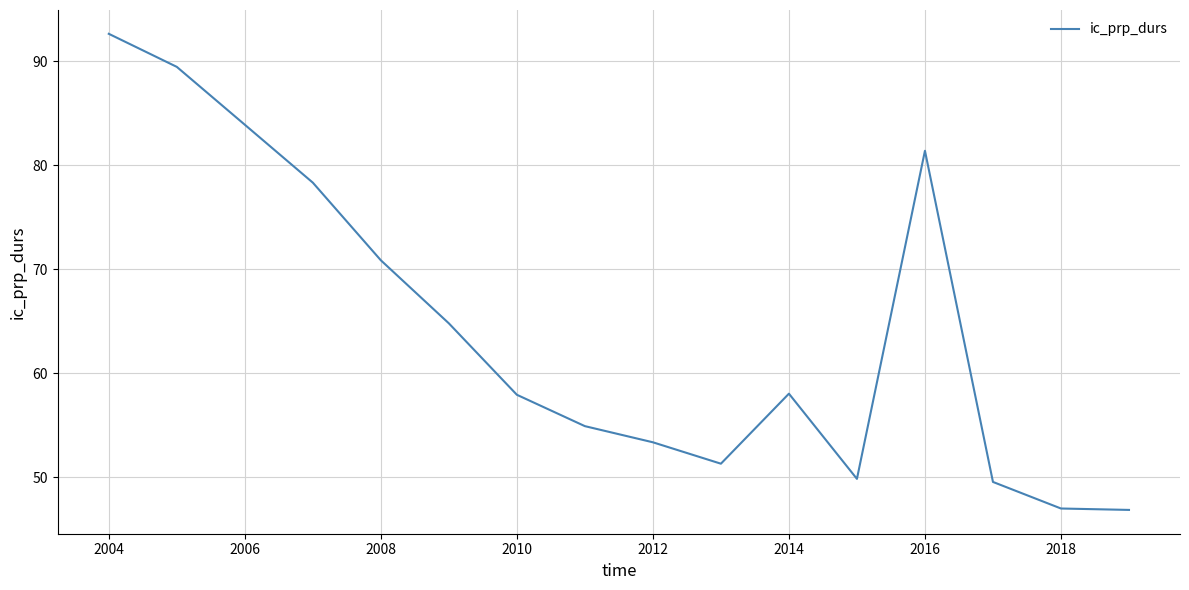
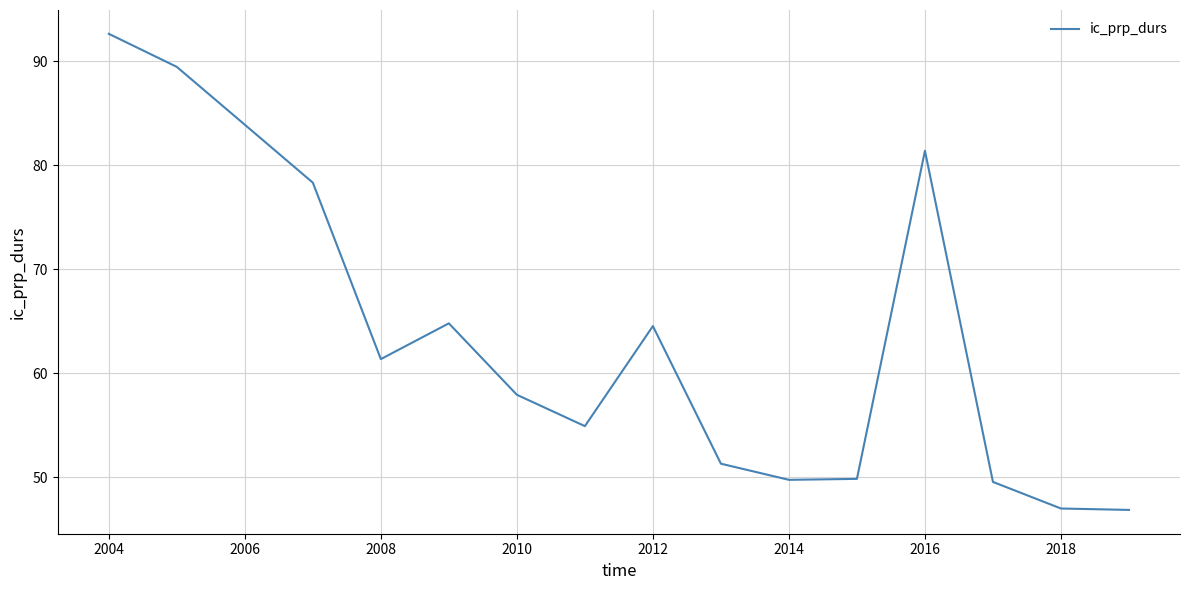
  {
    "2004": 92.6,
    "2006": 83.9,
-   "2008": 70.9,
+   "2008": 61.4,
    "2010": 57.9,
-   "2012": 53.4,
-   "2014": 58.0,
+   "2012": 64.5,
+   "2014": 49.7,
    "2016": 81.4,
    "2018": 47.0
  }
